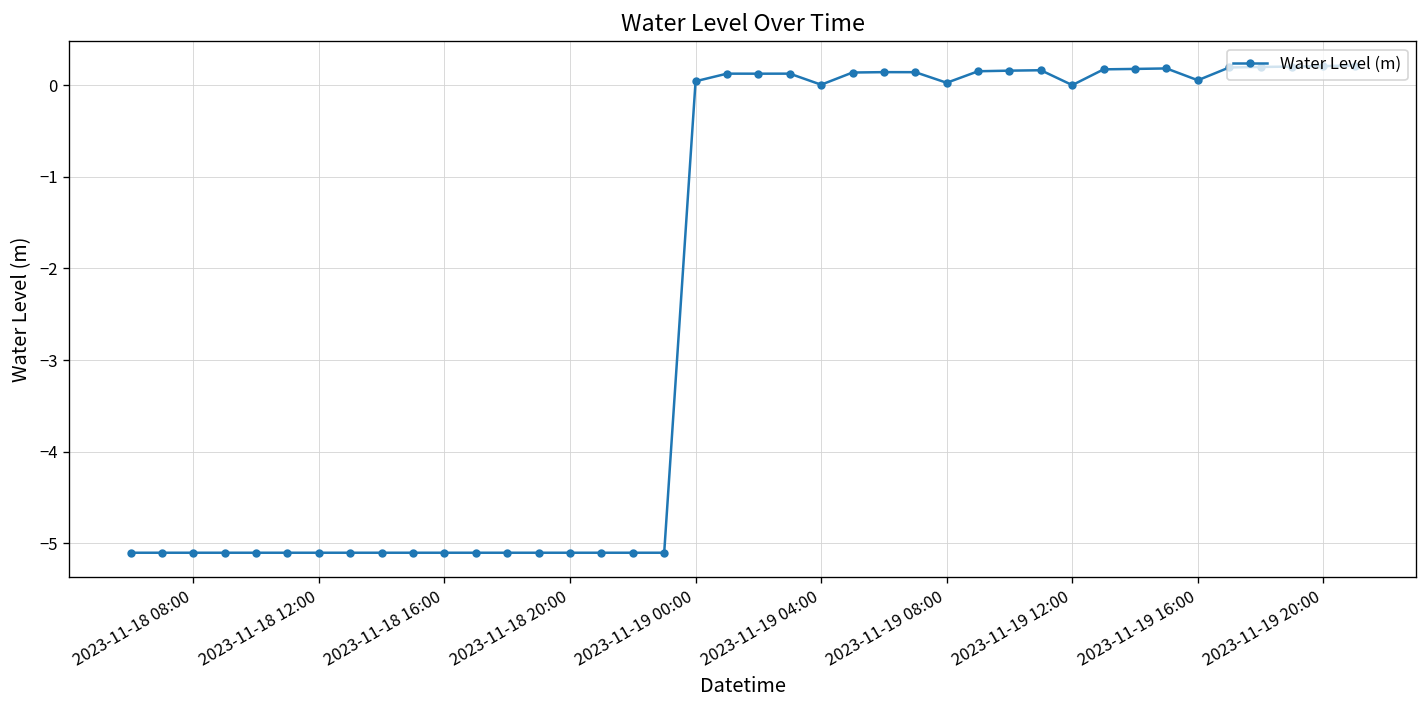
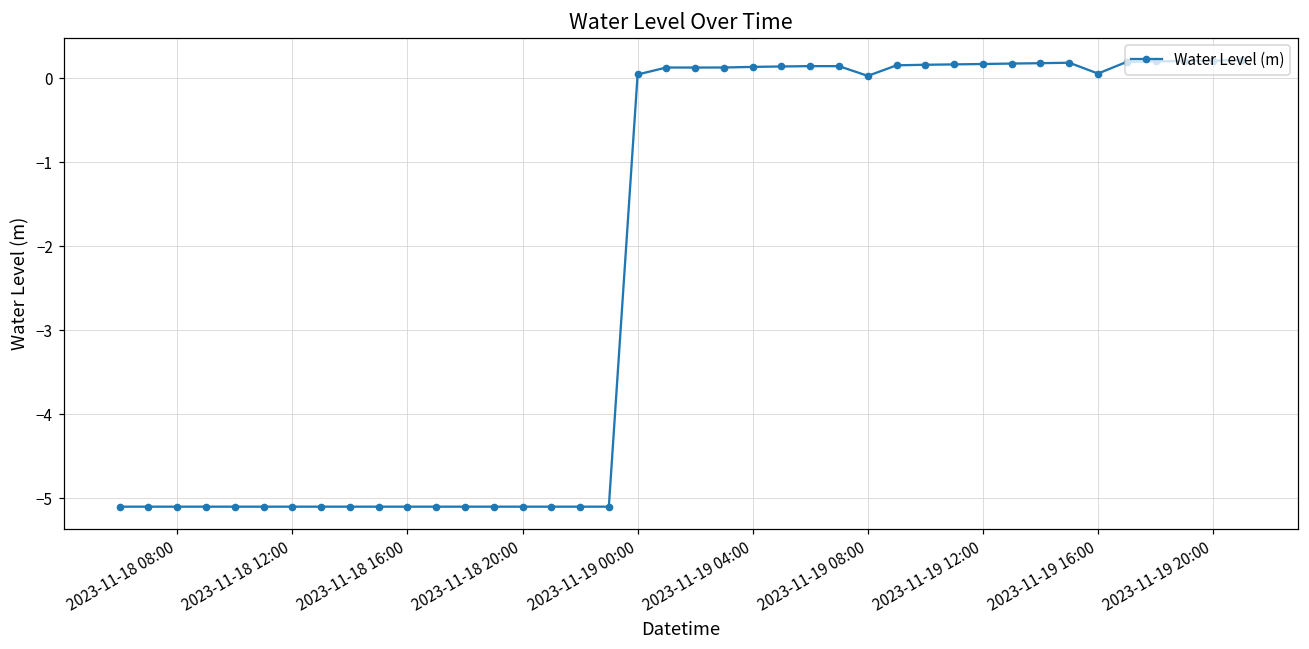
  {
    "2023-11-18 08:00": -5.1,
    "2023-11-18 12:00": -5.1,
    "2023-11-18 16:00": -5.1,
    "2023-11-18 20:00": -5.1,
    "2023-11-19 00:00": 0.0,
-   "2023-11-19 04:00": 0.0,
+   "2023-11-19 04:00": 0.1,
    "2023-11-19 08:00": 0.0,
-   "2023-11-19 12:00": 0.0,
+   "2023-11-19 12:00": 0.2,
    "2023-11-19 16:00": 0.1
  }
